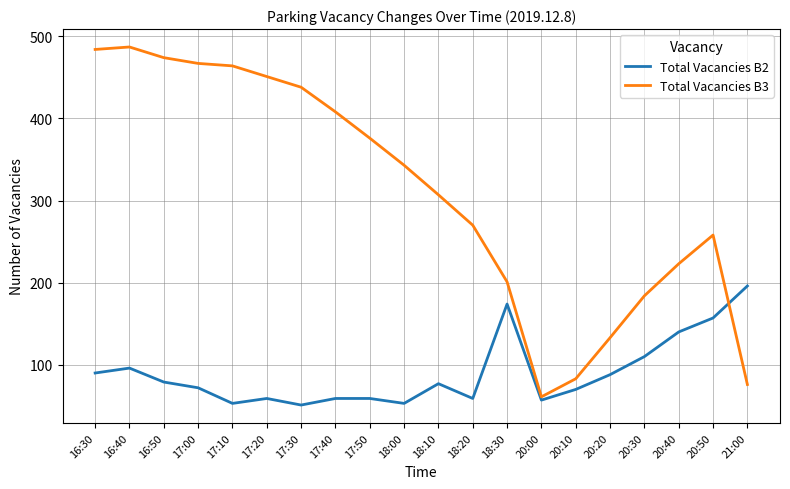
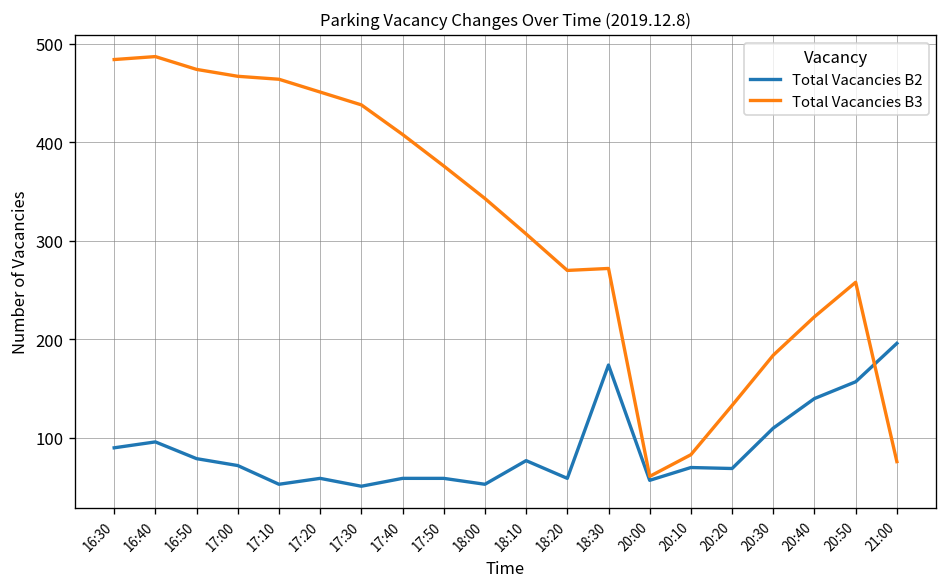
  {
    "Total Vacancies B2": {
      "16:30": 90,
      "16:40": 100,
      "16:50": 80,
      "17:00": 70,
      "17:10": 50,
      "17:20": 60,
      "17:30": 50,
      "17:40": 60,
      "17:50": 60,
      "18:00": 50,
      "18:10": 80,
      "18:20": 60,
      "18:30": 170,
      "20:00": 60,
      "20:10": 70,
-     "20:20": 90,
+     "20:20": 70,
      "20:30": 110,
      "20:40": 140,
      "20:50": 160,
      "21:00": 200
    },
    "Total Vacancies B3": {
      "16:30": 480,
      "16:40": 490,
      "16:50": 470,
      "17:00": 470,
      "17:10": 460,
      "17:20": 450,
      "17:30": 440,
      "17:40": 410,
      "17:50": 380,
      "18:00": 340,
      "18:10": 310,
      "18:20": 270,
-     "18:30": 200,
+     "18:30": 270,
      "20:00": 60,
      "20:10": 80,
      "20:20": 130,
      "20:30": 180,
      "20:40": 220,
      "20:50": 260,
      "21:00": 80
    }
  }
